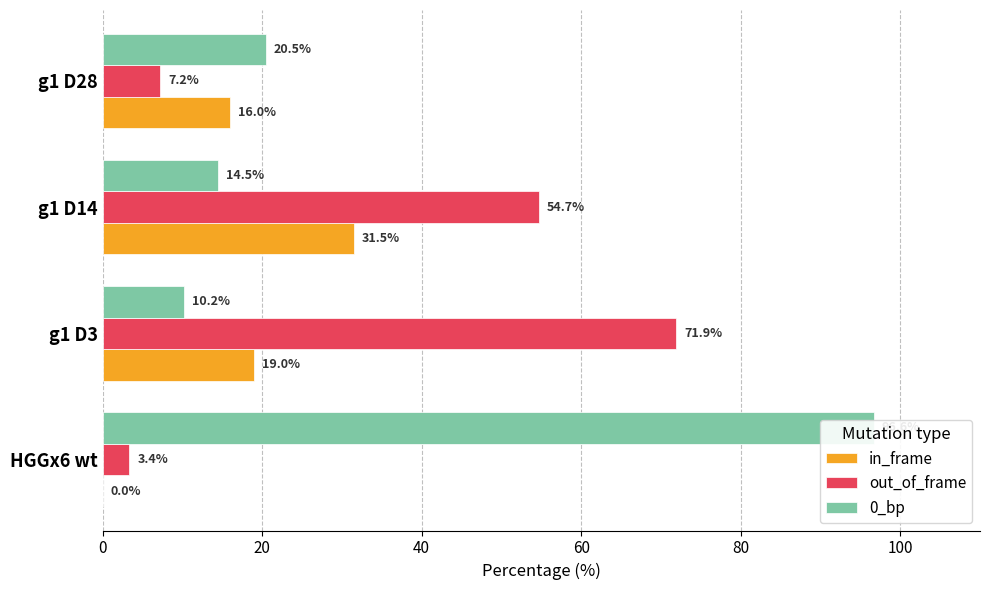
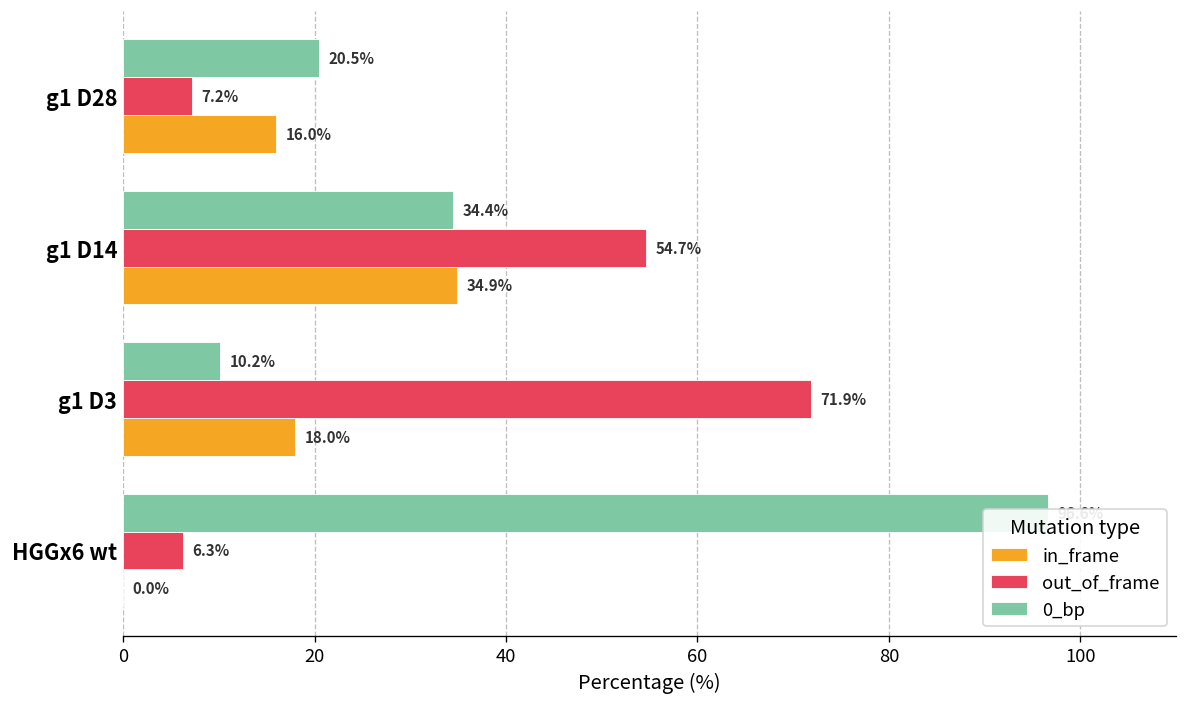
  {
    "in_frame": {
      "g1 D28": "16.0%",
-     "g1 D14": "31.5%",
-     "g1 D3": "19.0%",
+     "g1 D14": "34.9%",
+     "g1 D3": "18.0%",
      "HGGx6 wt": "0.0%"
    },
    "out_of_frame": {
      "g1 D28": "7.2%",
      "g1 D14": "54.7%",
      "g1 D3": "71.9%",
-     "HGGx6 wt": "3.4%"
+     "HGGx6 wt": "6.3%"
    },
    "0_bp": {
      "g1 D28": "20.5%",
-     "g1 D14": "14.5%",
+     "g1 D14": "34.4%",
      "g1 D3": "10.2%"
    }
  }
